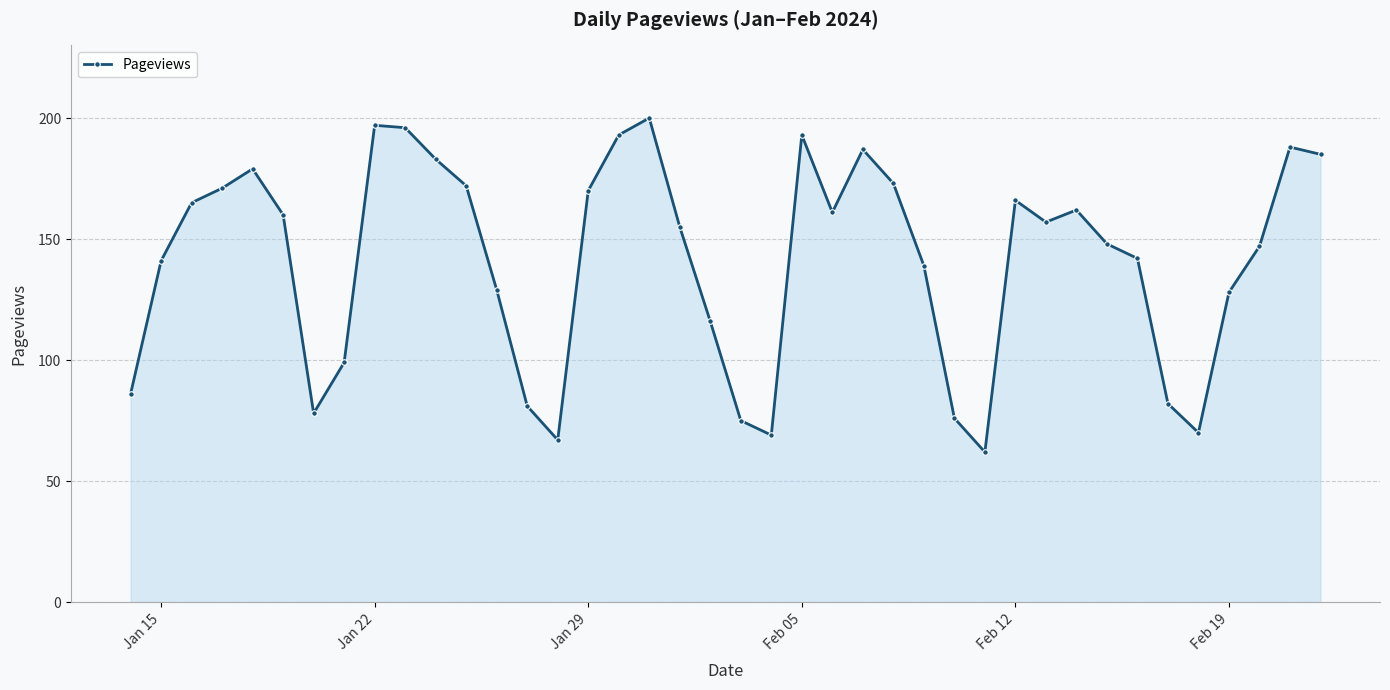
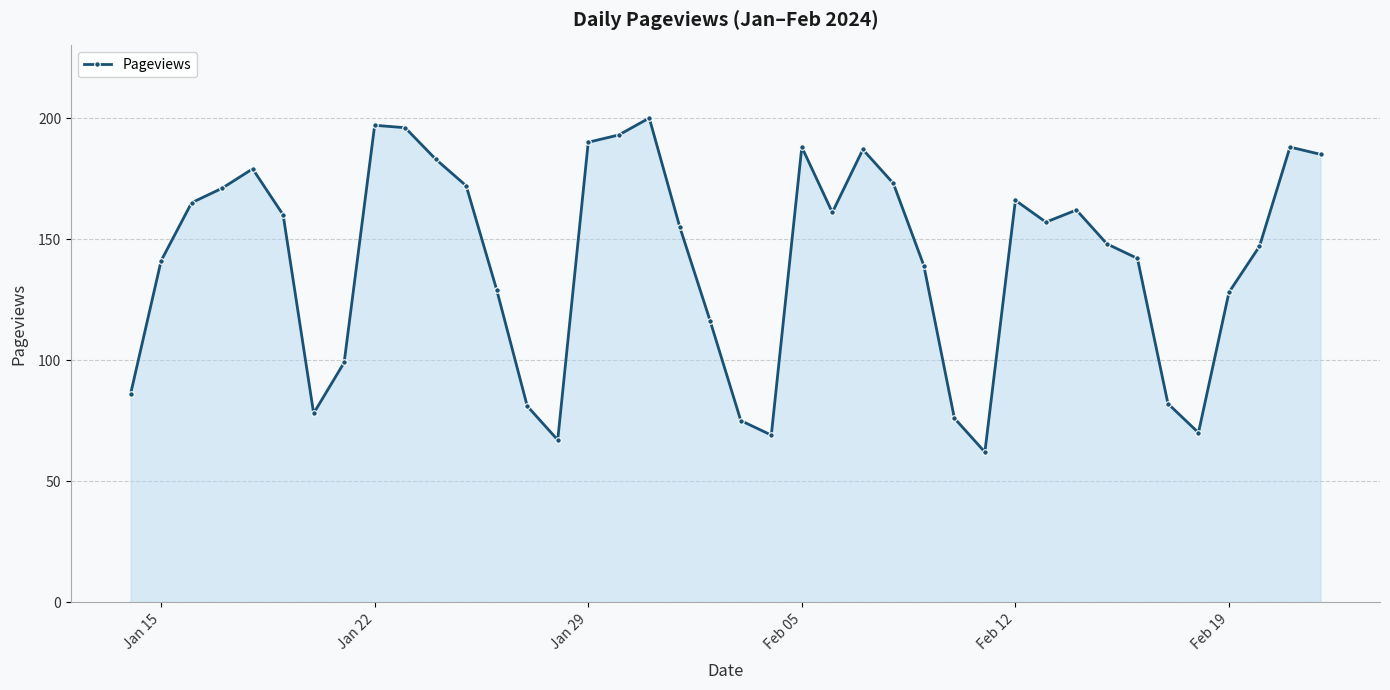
  {
    "Jan 15": 141,
    "Jan 22": 197,
-   "Jan 29": 170,
-   "Feb 05": 193,
+   "Jan 29": 190,
+   "Feb 05": 188,
    "Feb 12": 166,
    "Feb 19": 128
  }
